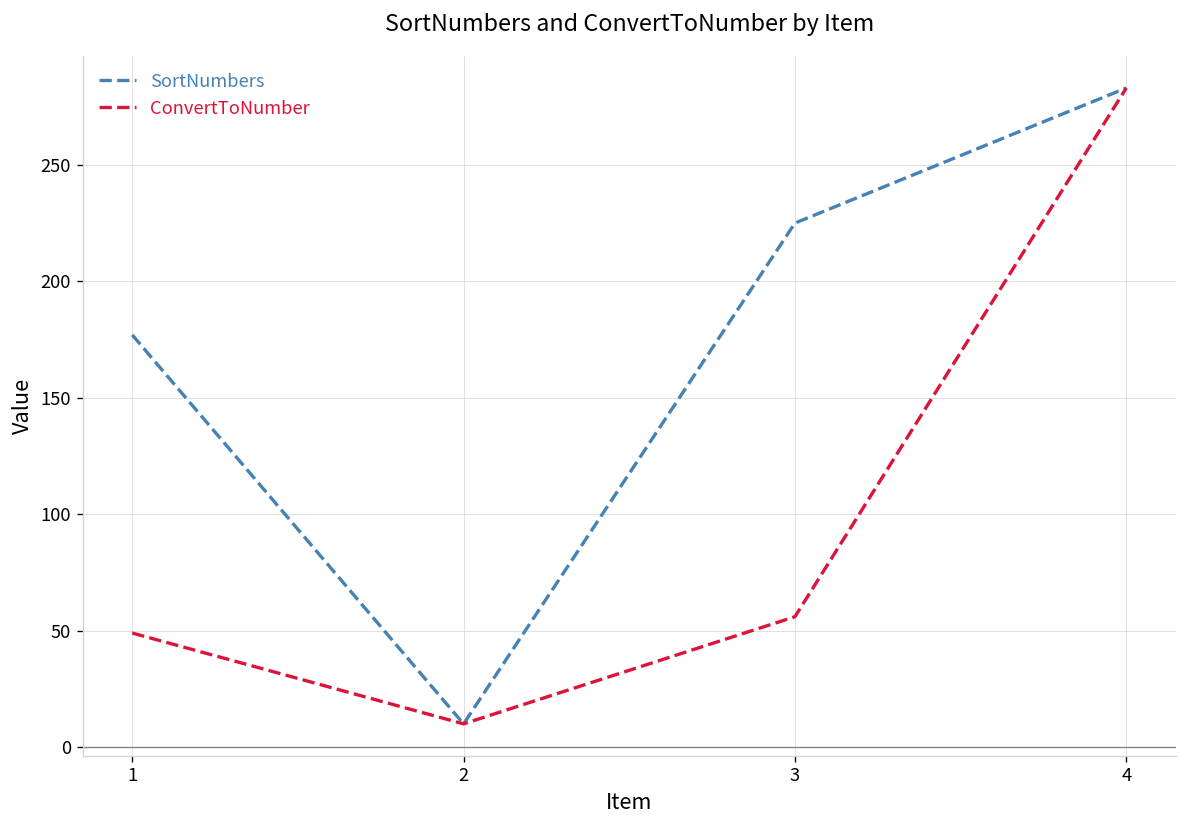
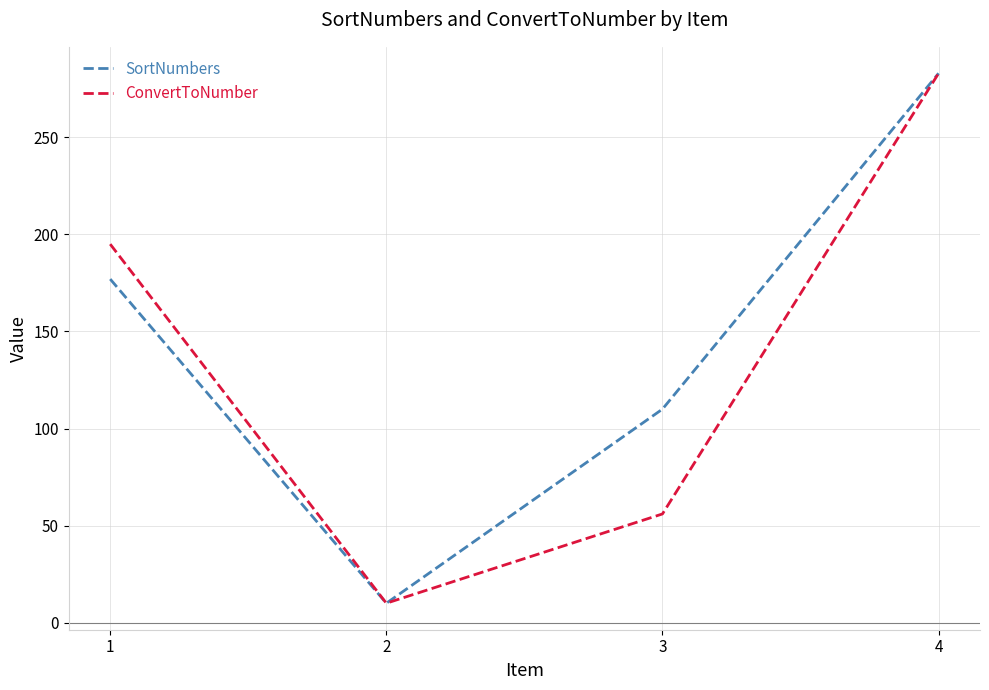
  {
    "SortNumbers": {
      "1": 177,
-     "3": 225
+     "3": 110
    },
    "ConvertToNumber": {
-     "1": 49,
+     "1": 195,
      "3": 56
    }
  }
